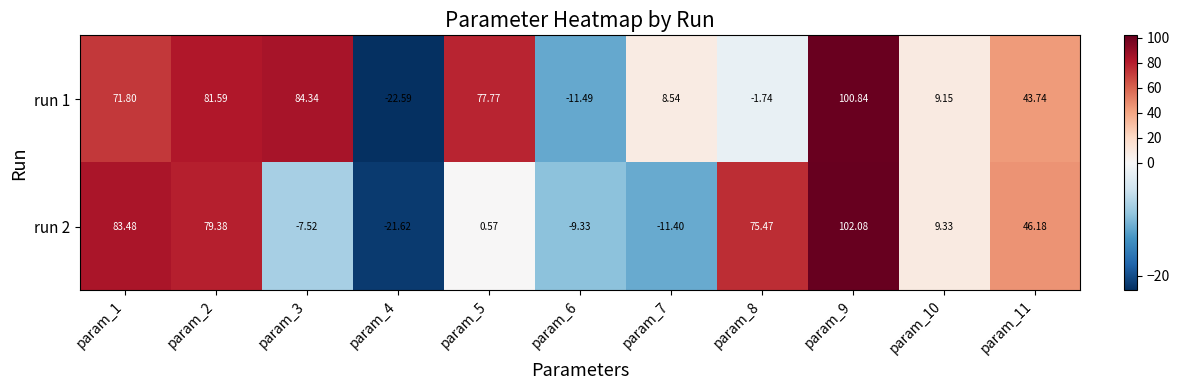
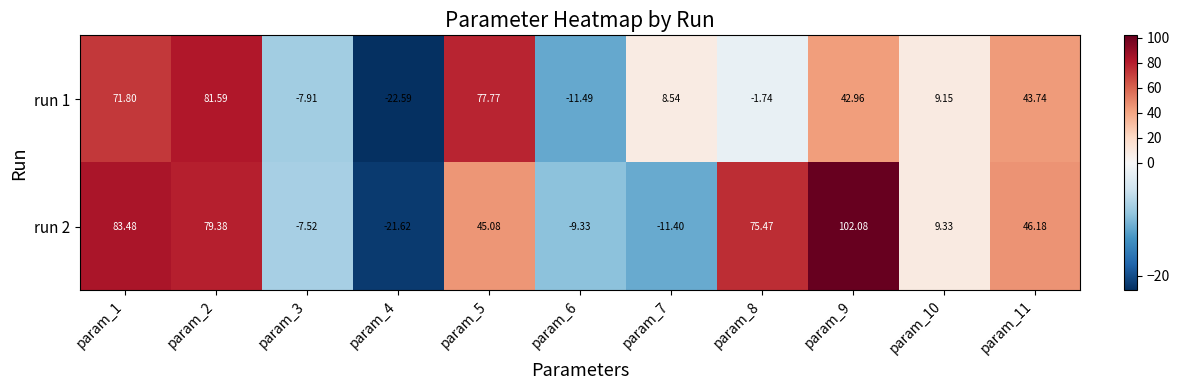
  {
    "run 1": {
      "param_1": 71.80,
      "param_2": 81.59,
-     "param_3": 84.34,
+     "param_3": -7.91,
      "param_4": -22.59,
      "param_5": 77.77,
      "param_6": -11.49,
      "param_7": 8.54,
      "param_8": -1.74,
-     "param_9": 100.84,
+     "param_9": 42.96,
      "param_10": 9.15,
      "param_11": 43.74
    },
    "run 2": {
      "param_1": 83.48,
      "param_2": 79.38,
      "param_3": -7.52,
      "param_4": -21.62,
-     "param_5": 0.57,
+     "param_5": 45.08,
      "param_6": -9.33,
      "param_7": -11.40,
      "param_8": 75.47,
      "param_9": 102.08,
      "param_10": 9.33,
      "param_11": 46.18
    }
  }
